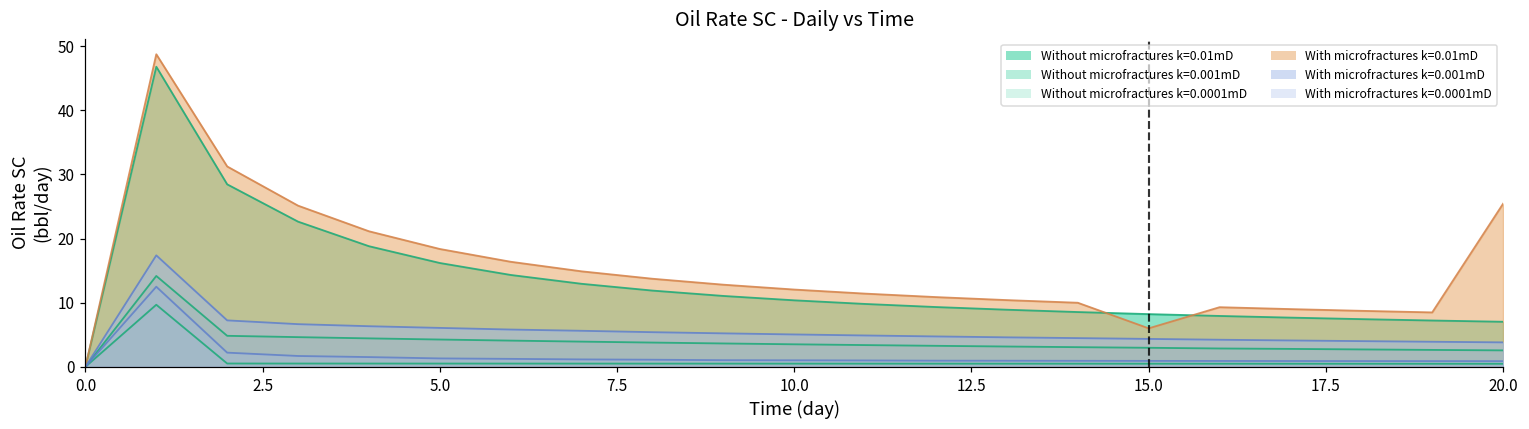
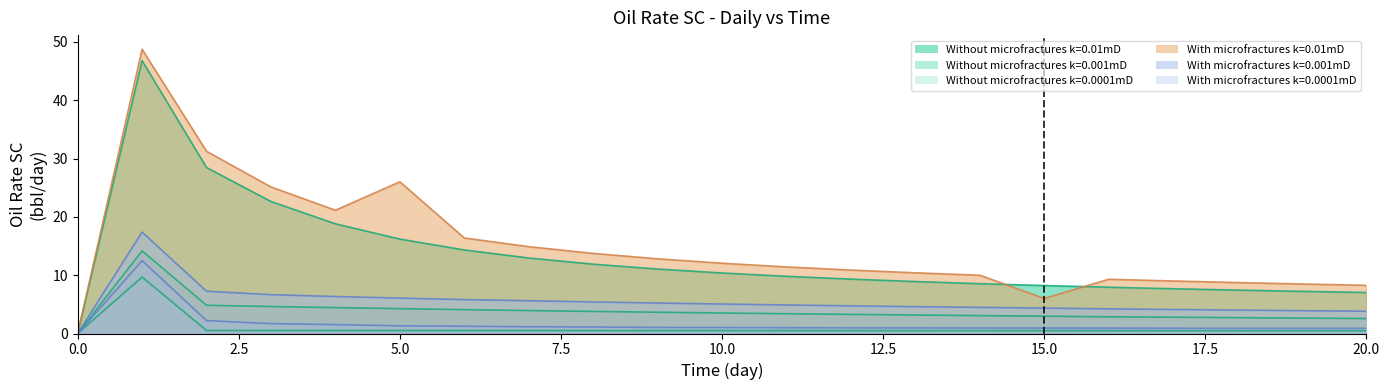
  {
    "With microfractures k=0.01mD": {
-     "5.0": 18,
+     "5.0": 26,
      "10.0": 12,
      "15.0": 6,
-     "20.0": 25
+     "20.0": 8
    }
  }
